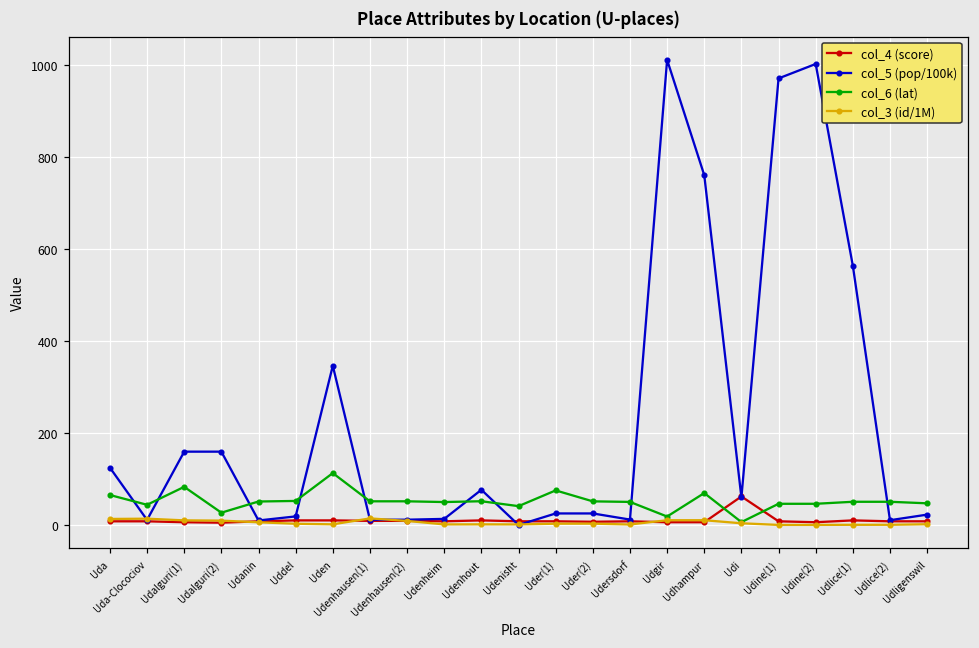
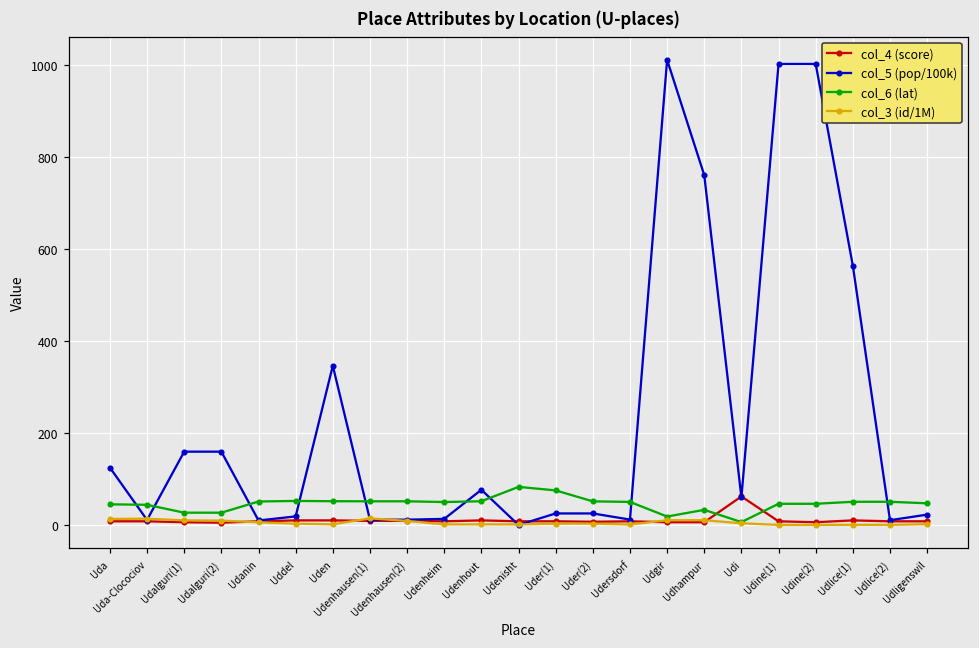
  {
    "col_4 (score)": {
      "Uddel": 10,
      "Uden": 10,
      "Udenhout": 10,
      "Udenisht": 10,
      "Udine(1)": 10,
      "Udlice(1)": 10,
      "Udligenswil": 10
    },
    "col_5 (pop/100k)": {
      "Uda": 120,
      "Udalguri(1)": 160,
      "Udalguri(2)": 160,
      "Uddel": 20,
      "Uden": 350,
      "Udenhout": 80,
      "Uder(1)": 30,
      "Uder(2)": 30,
      "Udgir": 1010,
      "Udhampur": 760,
-     "Udine(1)": 970,
+     "Udine(1)": 1000,
      "Udine(2)": 1000,
      "Udlice(1)": 560,
      "Udligenswil": 20
    },
    "col_6 (lat)": {
-     "Uda": 70,
+     "Uda": 40,
      "Uda-Clocociov": 40,
-     "Udalguri(1)": 80,
+     "Udalguri(1)": 30,
      "Udalguri(2)": 30,
      "Udanin": 50,
      "Uddel": 50,
-     "Uden": 110,
+     "Uden": 50,
      "Udenhausen(1)": 50,
      "Udenhausen(2)": 50,
      "Udenheim": 50,
      "Udenhout": 50,
-     "Udenisht": 40,
+     "Udenisht": 80,
      "Uder(1)": 80,
      "Uder(2)": 50,
      "Udersdorf": 50,
      "Udgir": 20,
-     "Udhampur": 70,
+     "Udhampur": 30,
      "Udine(1)": 50,
      "Udine(2)": 50,
      "Udlice(1)": 50,
      "Udlice(2)": 50,
      "Udligenswil": 50
    },
    "col_3 (id/1M)": {
      "Uddel": 0,
      "Uden": 0,
      "Udenheim": 0,
      "Udenhout": 0,
      "Udersdorf": 0,
      "Udine(1)": 0,
      "Udlice(1)": 0,
      "Udlice(2)": 0,
      "Udligenswil": 0
    }
  }
